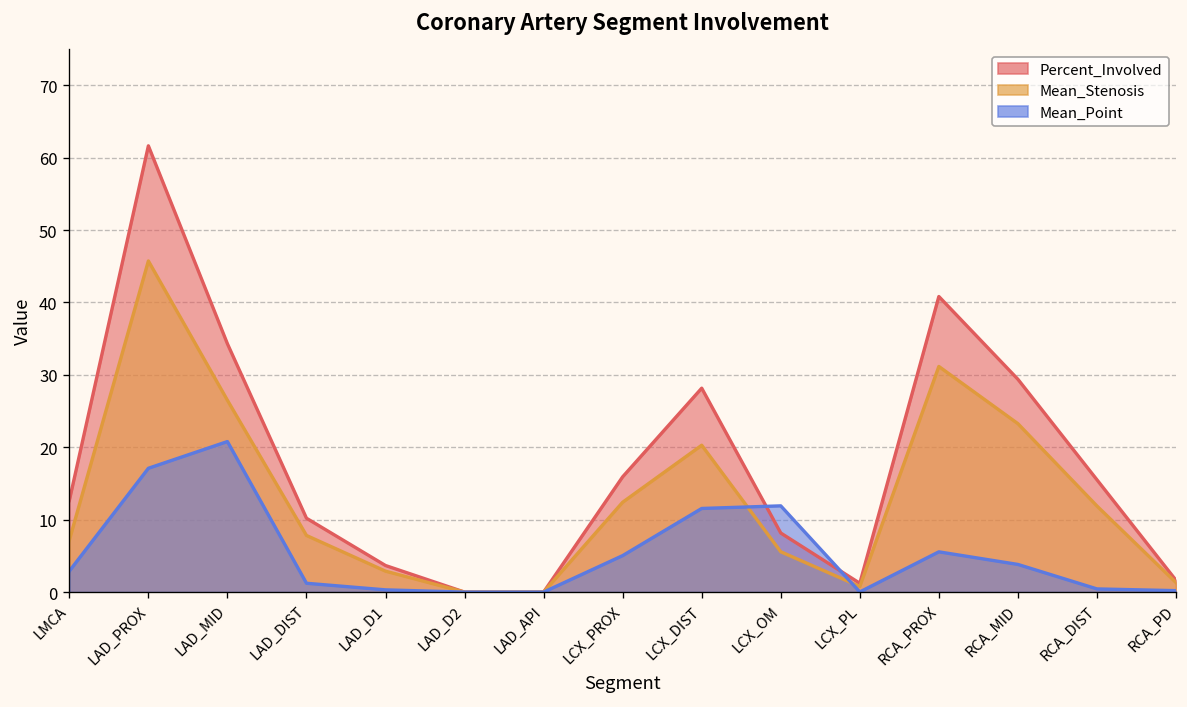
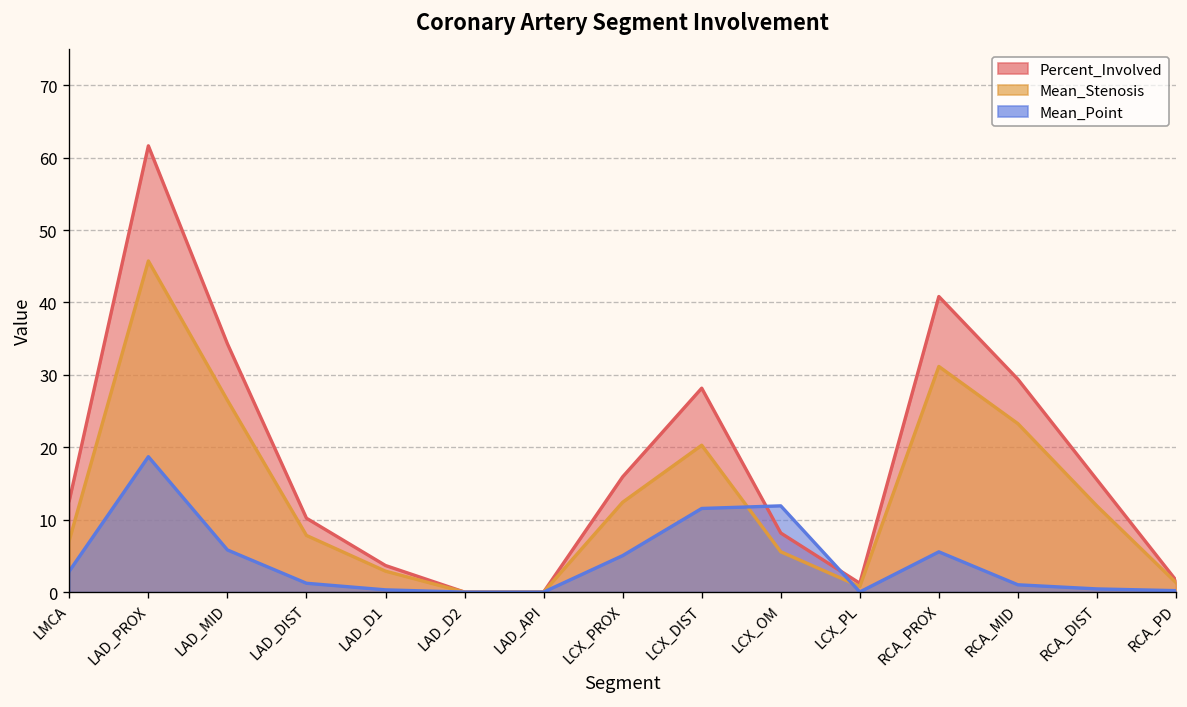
  {
    "Mean_Point": {
      "LMCA": 3,
-     "LAD_PROX": 17,
-     "LAD_MID": 21,
+     "LAD_PROX": 19,
+     "LAD_MID": 6,
      "LAD_DIST": 1,
      "LAD_D1": 0,
      "LCX_PROX": 5,
      "LCX_DIST": 12,
      "LCX_OM": 12,
      "LCX_PL": 0,
      "RCA_PROX": 6,
-     "RCA_MID": 4,
+     "RCA_MID": 1,
      "RCA_DIST": 0,
      "RCA_PD": 0
    }
  }
